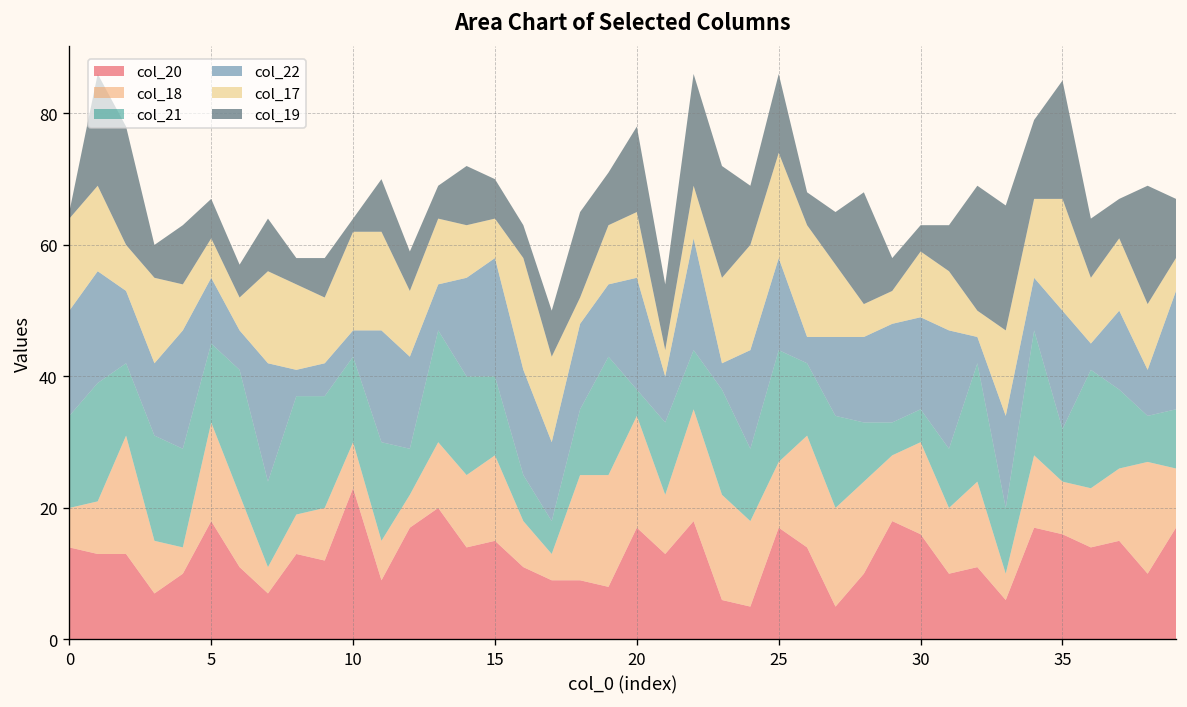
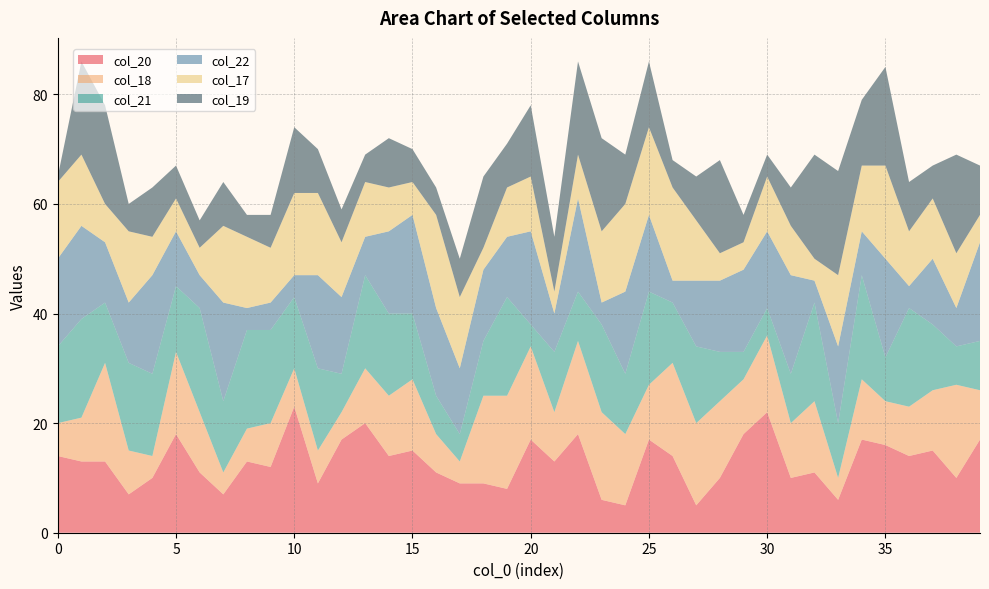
  {
    "col_20": {
      "0": 14,
      "5": 18,
      "10": 23,
      "15": 15,
      "20": 17,
      "25": 17,
-     "30": 16,
+     "30": 22,
      "35": 16
    },
    "col_19": {
      "0": 1,
      "5": 6,
-     "10": 2,
+     "10": 12,
      "15": 6,
      "20": 13,
      "25": 12,
      "30": 4,
      "35": 18
    }
  }
